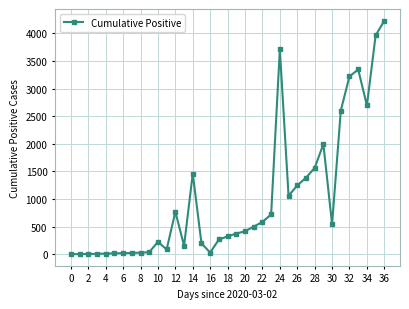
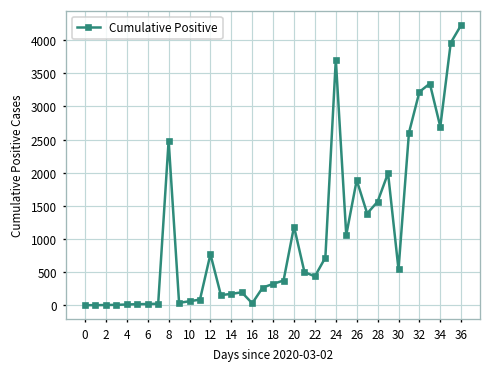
  {
    "0": 0,
    "2": 0,
    "4": 0,
    "6": 0,
-   "8": 0,
-   "10": 200,
+   "8": 2500,
+   "10": 100,
    "12": 800,
-   "14": 1500,
+   "14": 200,
    "16": 0,
    "18": 300,
-   "20": 400,
-   "22": 600,
+   "20": 1200,
+   "22": 400,
    "24": 3700,
-   "26": 1200,
+   "26": 1900,
    "28": 1600,
    "30": 500,
    "32": 3200,
    "34": 2700,
    "36": 4200
  }
